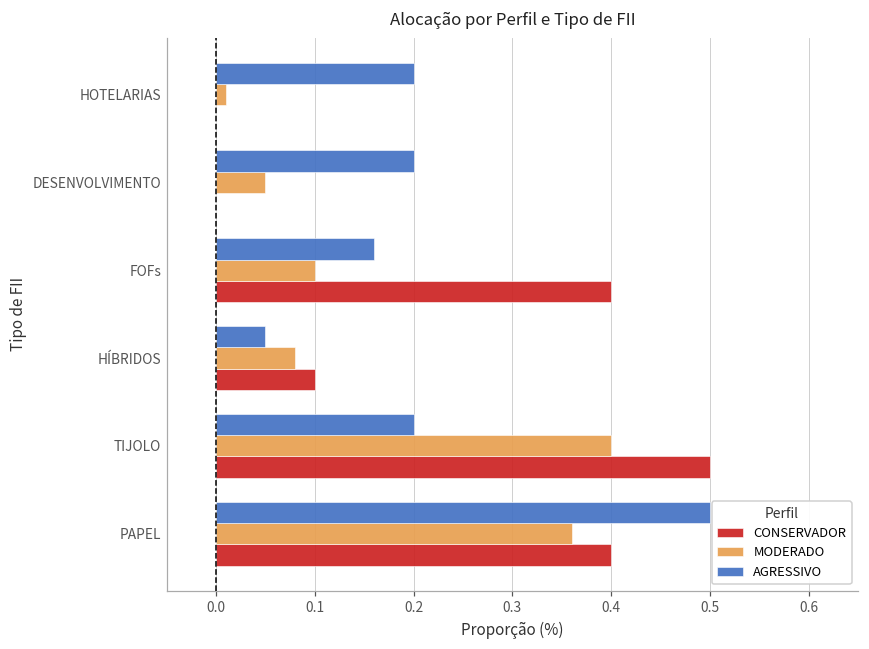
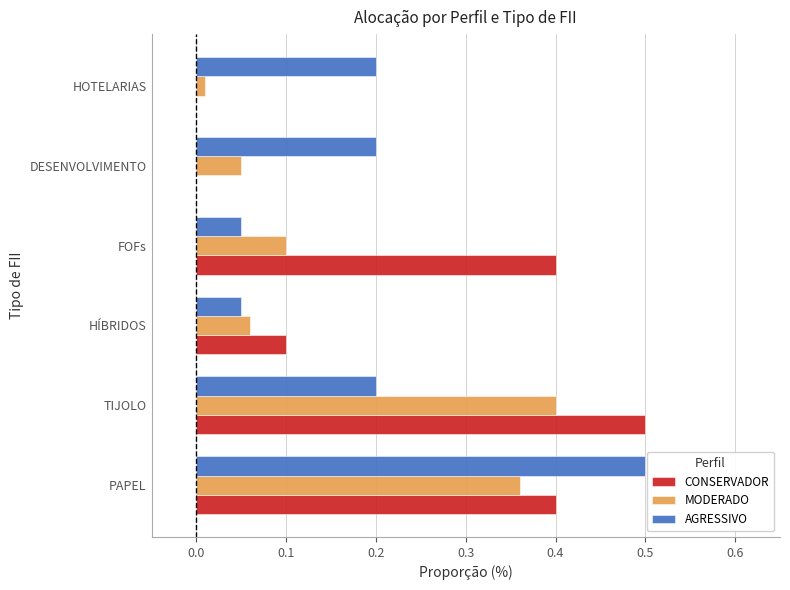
  {
    "CONSERVADOR": {
      "HOTELARIAS": 0.00,
      "DESENVOLVIMENTO": 0.00,
      "FOFs": 0.40,
      "HÍBRIDOS": 0.10,
      "TIJOLO": 0.50,
      "PAPEL": 0.40
    },
    "MODERADO": {
      "HOTELARIAS": 0.01,
      "DESENVOLVIMENTO": 0.05,
      "FOFs": 0.10,
-     "HÍBRIDOS": 0.08,
+     "HÍBRIDOS": 0.06,
      "TIJOLO": 0.40,
      "PAPEL": 0.36
    },
    "AGRESSIVO": {
      "HOTELARIAS": 0.20,
      "DESENVOLVIMENTO": 0.20,
-     "FOFs": 0.16,
+     "FOFs": 0.05,
      "HÍBRIDOS": 0.05,
      "TIJOLO": 0.20,
      "PAPEL": 0.50
    }
  }
